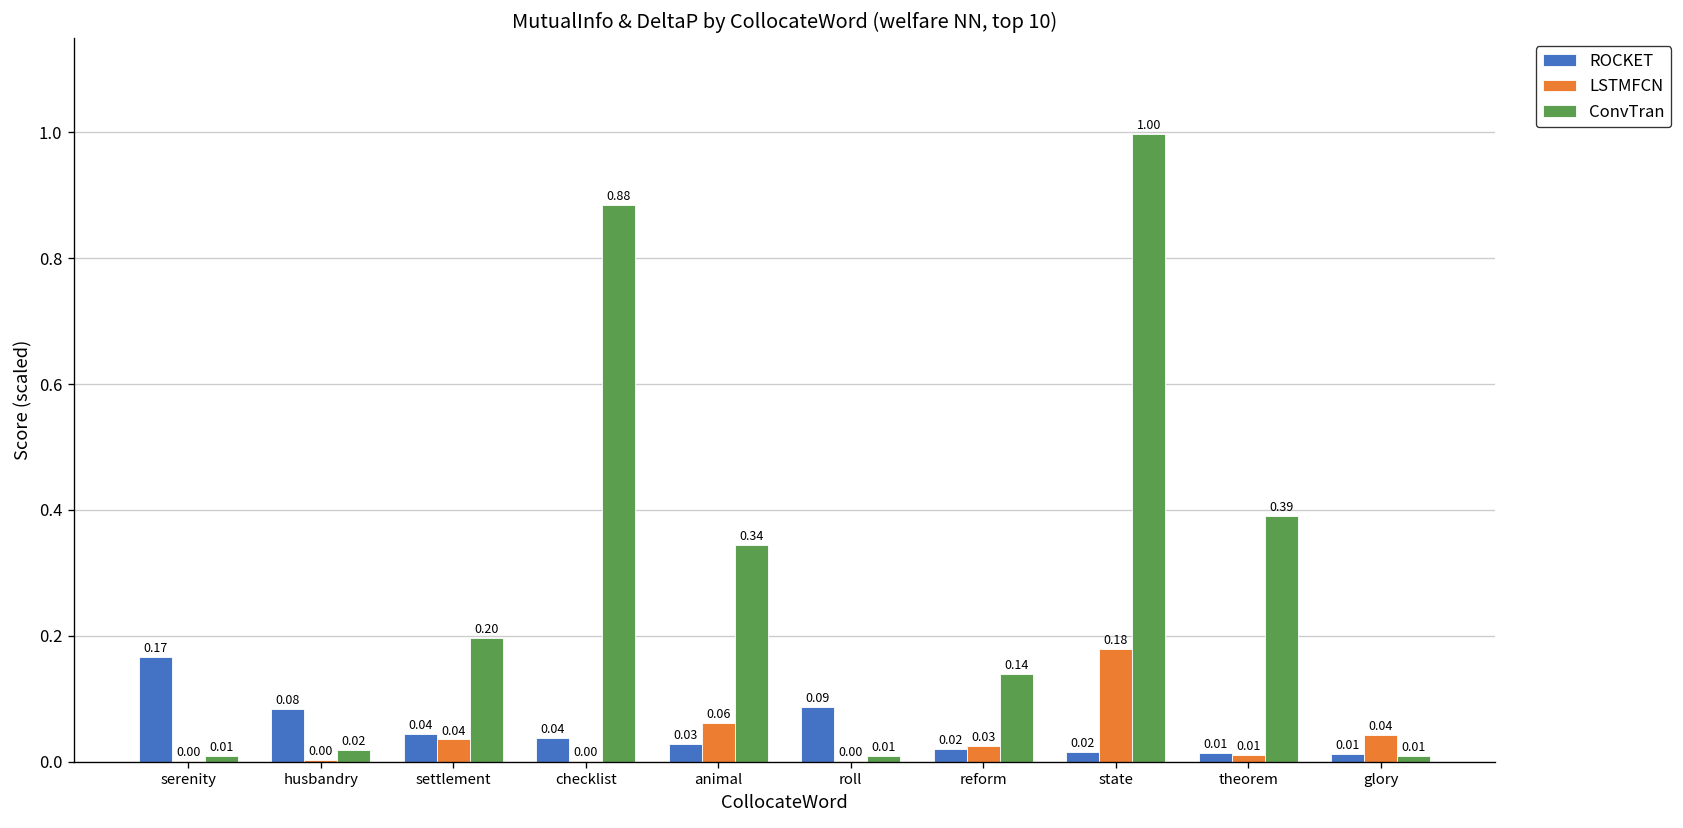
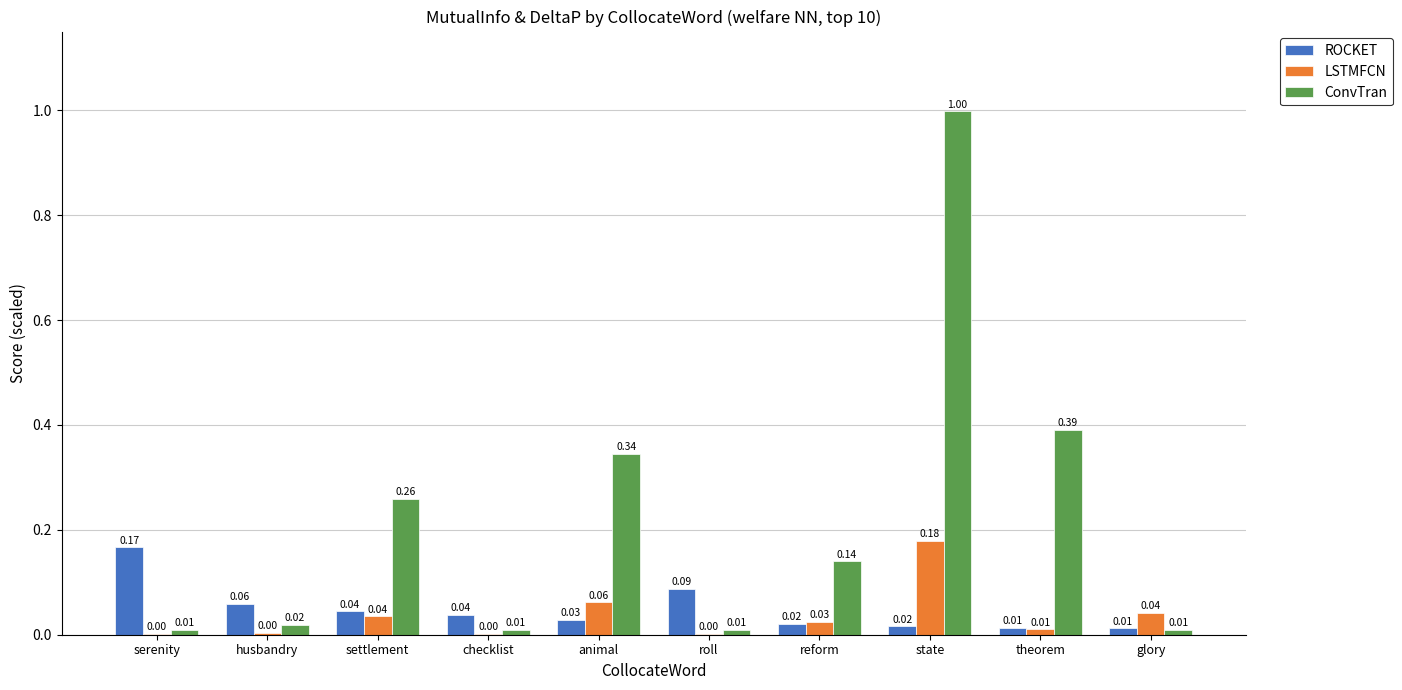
  {
    "ROCKET": {
      "serenity": 0.17,
-     "husbandry": 0.08,
+     "husbandry": 0.06,
      "settlement": 0.04,
      "checklist": 0.04,
      "animal": 0.03,
      "roll": 0.09,
      "reform": 0.02,
      "state": 0.02,
      "theorem": 0.01,
      "glory": 0.01
    },
    "LSTMFCN": {
      "serenity": 0.00,
      "husbandry": 0.00,
      "settlement": 0.04,
      "checklist": 0.00,
      "animal": 0.06,
      "roll": 0.00,
      "reform": 0.03,
      "state": 0.18,
      "theorem": 0.01,
      "glory": 0.04
    },
    "ConvTran": {
      "serenity": 0.01,
      "husbandry": 0.02,
-     "settlement": 0.20,
-     "checklist": 0.88,
+     "settlement": 0.26,
+     "checklist": 0.01,
      "animal": 0.34,
      "roll": 0.01,
      "reform": 0.14,
      "state": 1.00,
      "theorem": 0.39,
      "glory": 0.01
    }
  }
